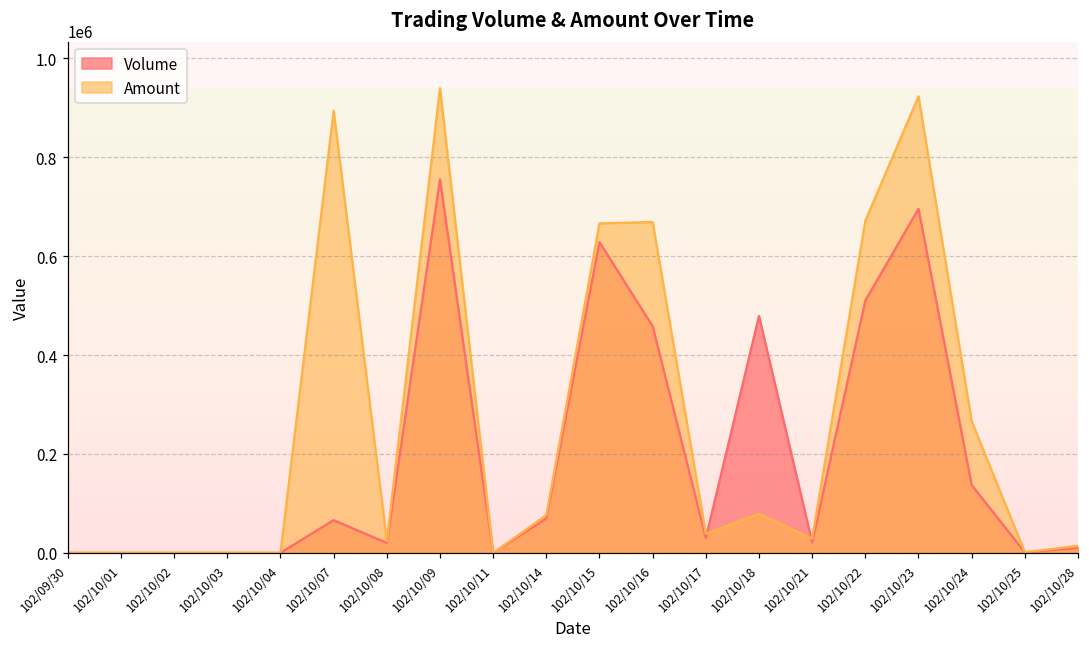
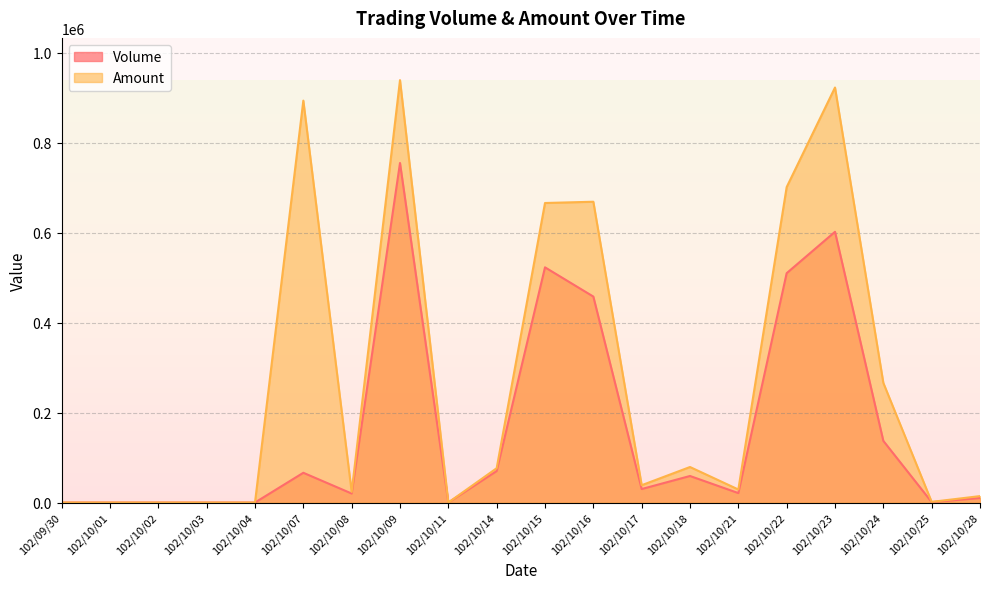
  {
    "Volume": {
      "102/10/07": 70000,
      "102/10/09": 760000,
      "102/10/14": 70000,
-     "102/10/15": 630000,
+     "102/10/15": 520000,
      "102/10/16": 460000,
      "102/10/17": 30000,
-     "102/10/18": 480000,
+     "102/10/18": 60000,
      "102/10/21": 20000,
      "102/10/22": 510000,
-     "102/10/23": 700000,
+     "102/10/23": 600000,
      "102/10/24": 140000
    },
    "Amount": {
      "102/10/07": 890000,
      "102/10/09": 940000,
      "102/10/14": 80000,
      "102/10/15": 670000,
      "102/10/16": 670000,
      "102/10/17": 40000,
      "102/10/18": 80000,
      "102/10/21": 30000,
-     "102/10/22": 670000,
+     "102/10/22": 700000,
      "102/10/23": 920000,
      "102/10/24": 270000
    }
  }
